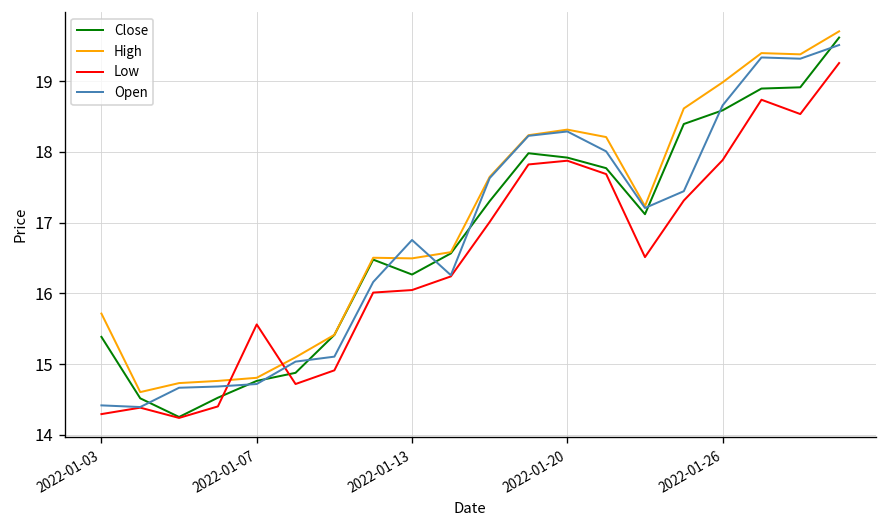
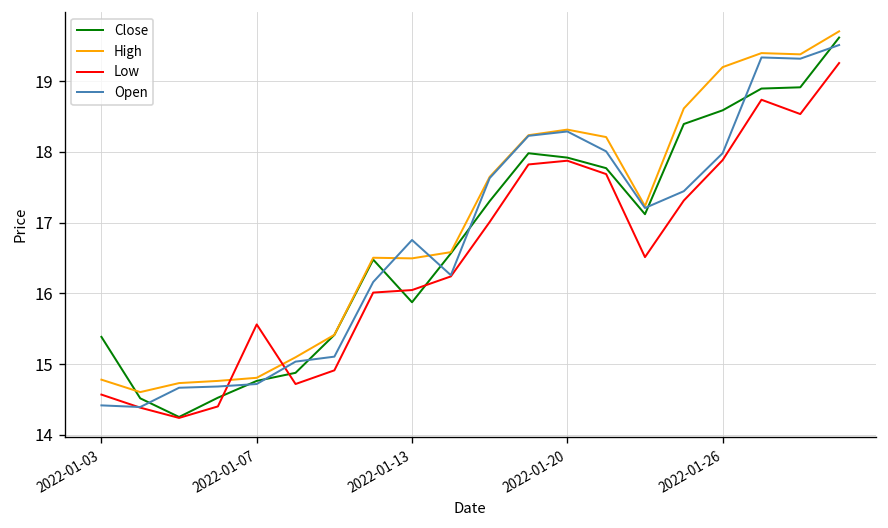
  {
    "Close": {
      "2022-01-03": 15.4,
      "2022-01-07": 14.8,
-     "2022-01-13": 16.3,
+     "2022-01-13": 15.9,
      "2022-01-20": 17.9,
      "2022-01-26": 18.6
    },
    "High": {
-     "2022-01-03": 15.7,
+     "2022-01-03": 14.8,
      "2022-01-07": 14.8,
      "2022-01-13": 16.5,
-     "2022-01-26": 19.0
+     "2022-01-26": 19.2
    },
    "Low": {
-     "2022-01-03": 14.3,
+     "2022-01-03": 14.6,
      "2022-01-07": 15.6,
      "2022-01-13": 16.0,
      "2022-01-20": 17.9,
      "2022-01-26": 17.9
    },
    "Open": {
      "2022-01-03": 14.4,
      "2022-01-07": 14.7,
      "2022-01-13": 16.8,
-     "2022-01-26": 18.7
+     "2022-01-26": 18.0
    }
  }
